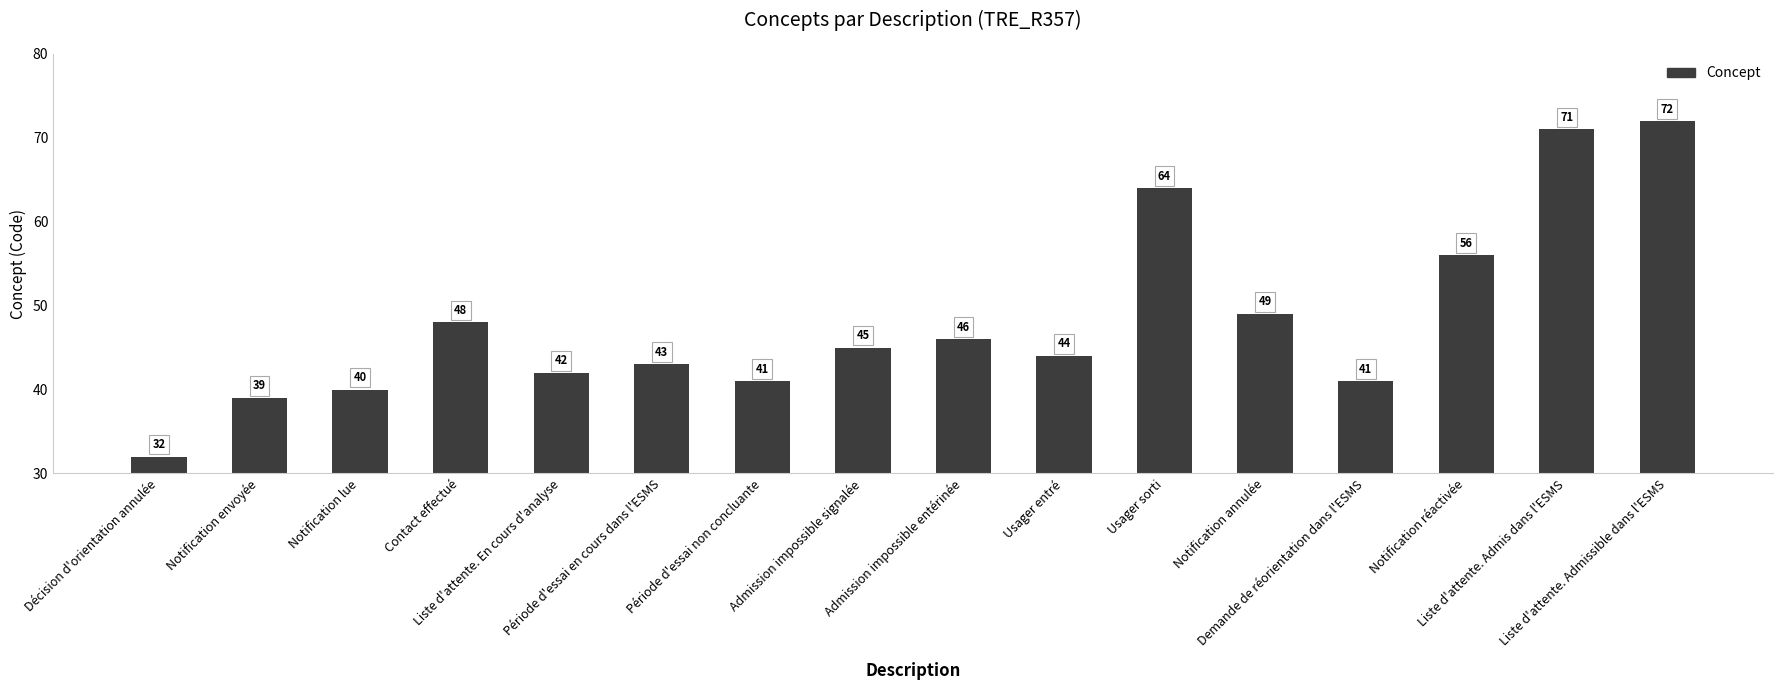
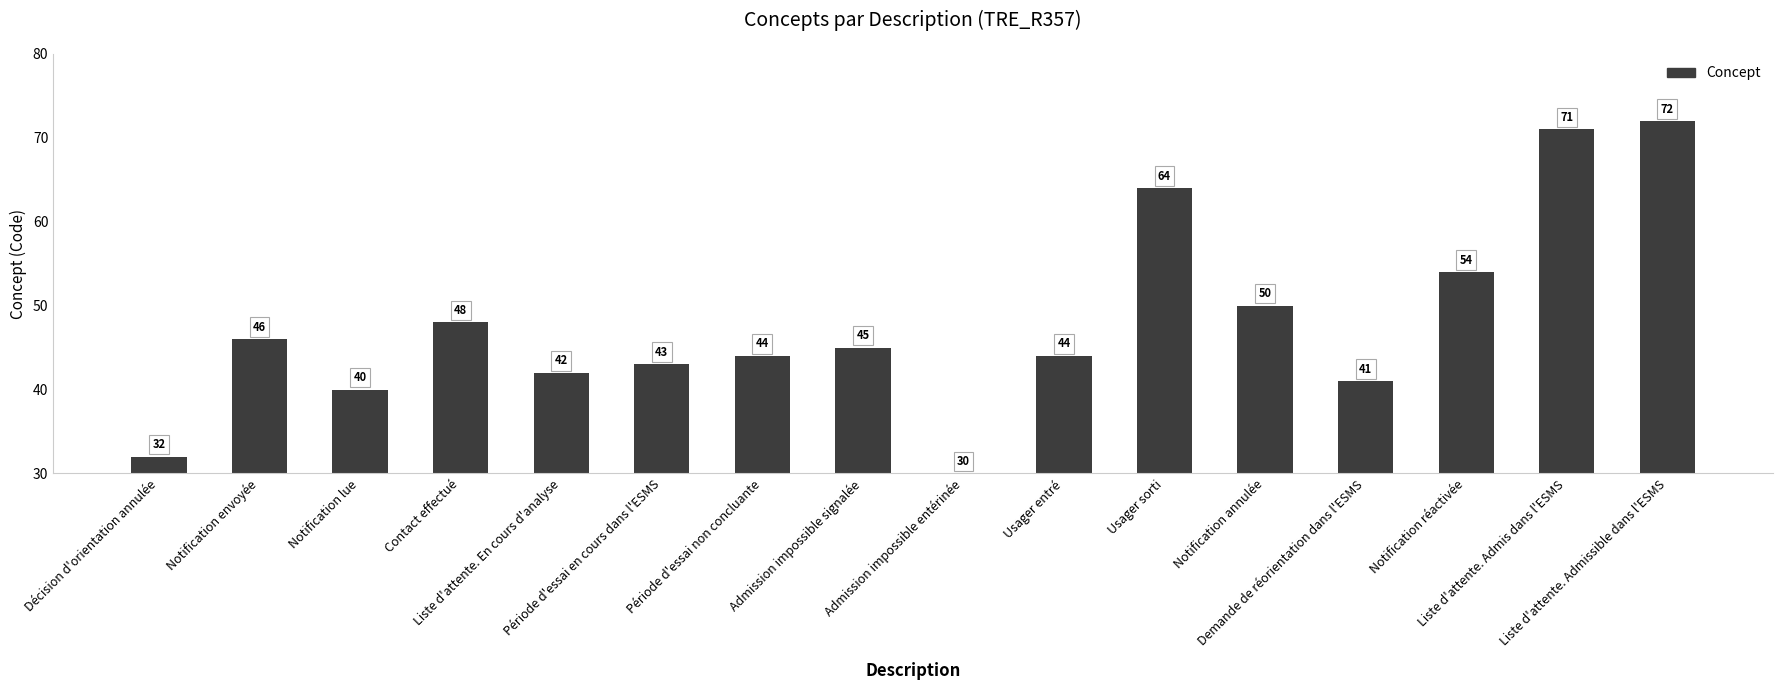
  {
-   "Notification envoyée": 39,
-   "Période d'essai non concluante": 41,
-   "Admission impossible entérinée": 46,
-   "Notification annulée": 49,
-   "Notification réactivée": 56
+   "Notification envoyée": 46,
+   "Période d'essai non concluante": 44,
+   "Admission impossible entérinée": 30,
+   "Notification annulée": 50,
+   "Notification réactivée": 54
  }
